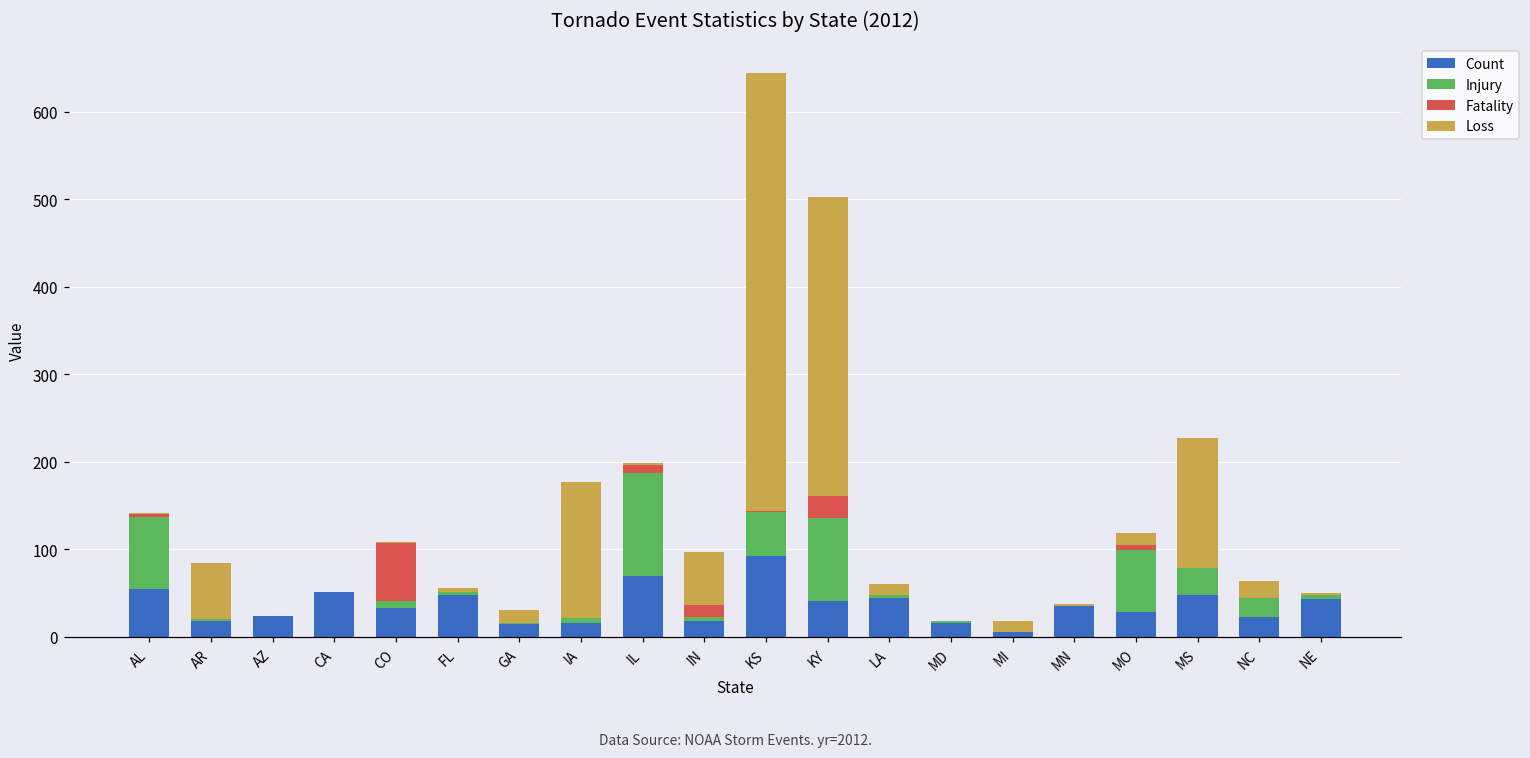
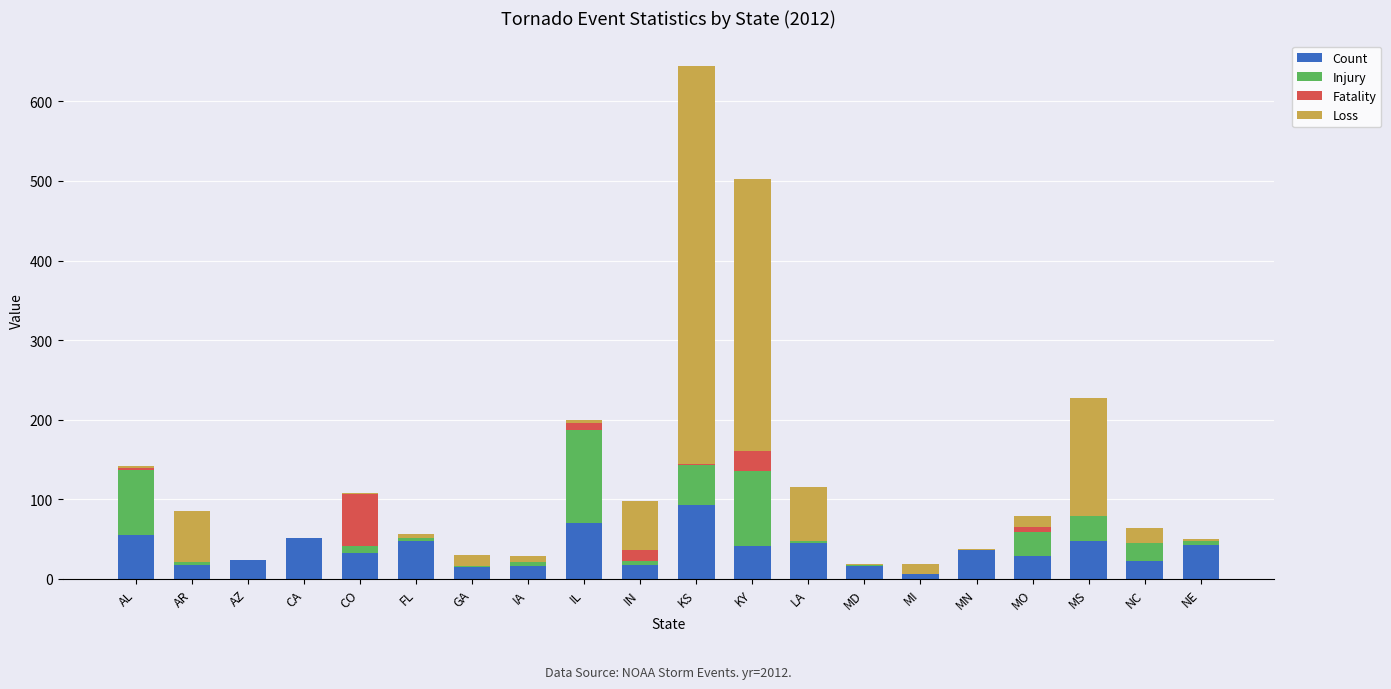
  {
    "Count": {
      "AL": 60,
      "AR": 20,
      "AZ": 20,
      "CA": 50,
      "CO": 30,
      "FL": 50,
      "GA": 20,
      "IA": 20,
      "IL": 70,
      "IN": 20,
      "KS": 90,
      "KY": 40,
      "LA": 50,
      "MD": 20,
      "MI": 10,
      "MN": 40,
      "MO": 30,
      "MS": 50,
      "NC": 20,
      "NE": 40
    },
    "Injury": {
      "AL": 80,
      "AZ": 0,
      "CA": 0,
      "CO": 10,
      "IA": 10,
      "IL": 120,
      "IN": 10,
      "KS": 50,
      "KY": 100,
      "MI": 0,
      "MN": 0,
-     "MO": 70,
+     "MO": 30,
      "MS": 30,
      "NC": 20,
      "NE": 10
    },
    "Fatality": {
      "AR": 0,
      "AZ": 0,
      "CA": 0,
      "CO": 70,
      "GA": 0,
      "IA": 0,
      "IL": 10,
      "IN": 10,
      "KY": 30,
      "LA": 0,
      "MD": 0,
      "MI": 0,
      "MN": 0,
      "MO": 10,
      "MS": 0,
      "NC": 0,
      "NE": 0
    },
    "Loss": {
      "AR": 60,
      "AZ": 0,
      "FL": 0,
      "GA": 10,
-     "IA": 150,
+     "IA": 10,
      "IL": 0,
      "IN": 60,
      "KS": 500,
      "KY": 340,
-     "LA": 10,
+     "LA": 70,
      "MI": 10,
      "MO": 10,
      "MS": 150,
      "NC": 20
    }
  }
